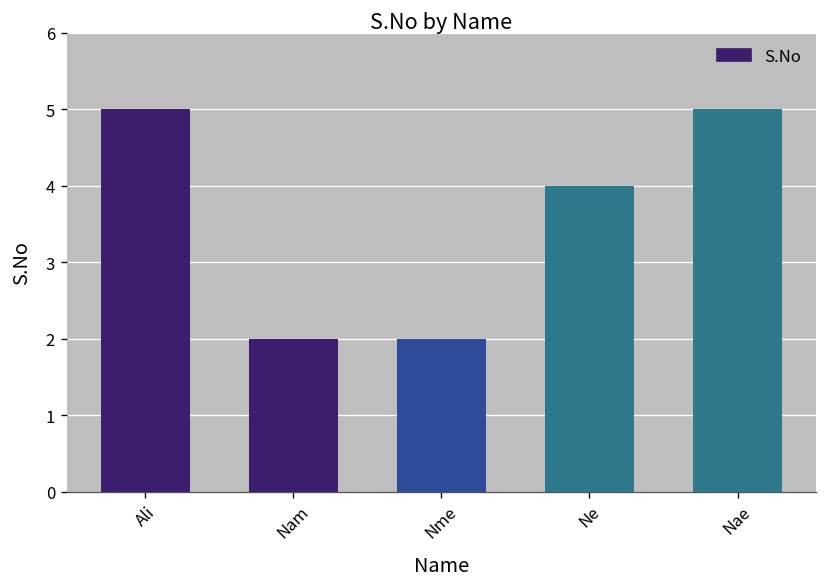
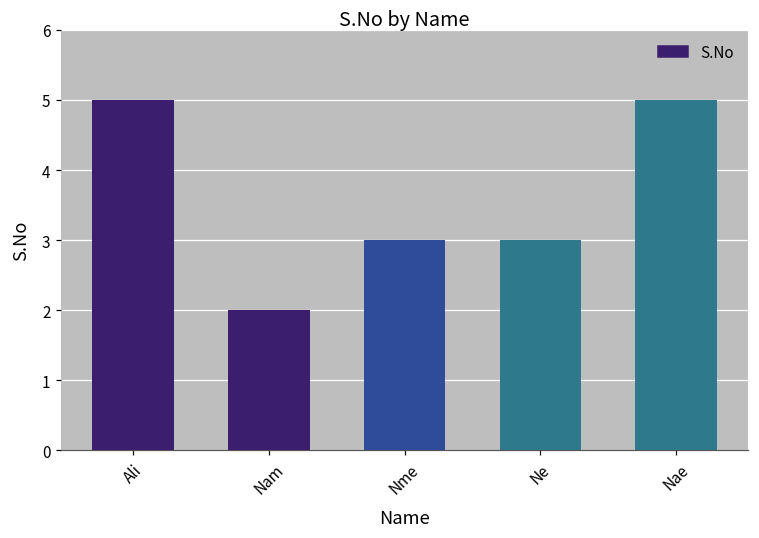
  {
    "Ali": 5,
    "Nam": 2,
-   "Nme": 2,
-   "Ne": 4,
+   "Nme": 3,
+   "Ne": 3,
    "Nae": 5
  }
